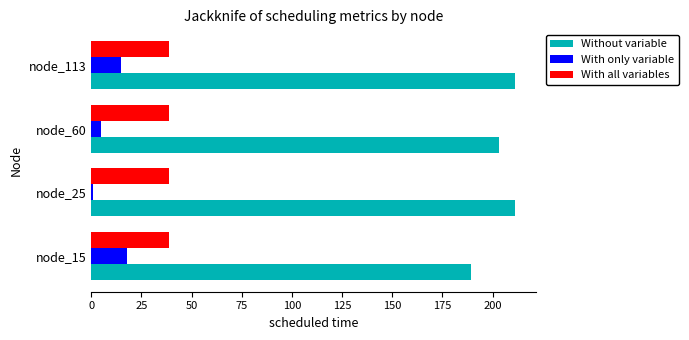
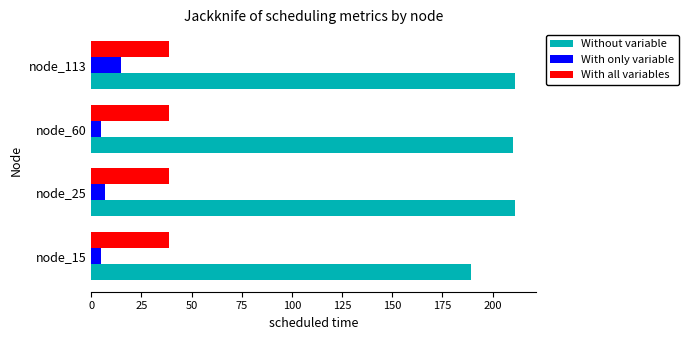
  {
    "Without variable": {
      "node_113": 211,
-     "node_60": 203,
+     "node_60": 210,
      "node_25": 211,
      "node_15": 189
    },
    "With only variable": {
      "node_113": 15,
      "node_60": 5,
-     "node_25": 1,
-     "node_15": 18
+     "node_25": 7,
+     "node_15": 5
    },
    "With all variables": {
      "node_113": 39,
      "node_60": 39,
      "node_25": 39,
      "node_15": 39
    }
  }
